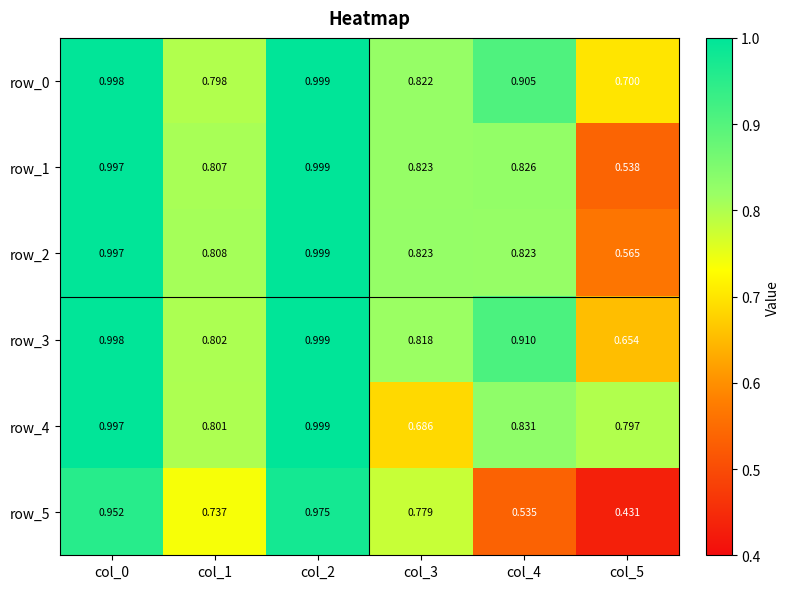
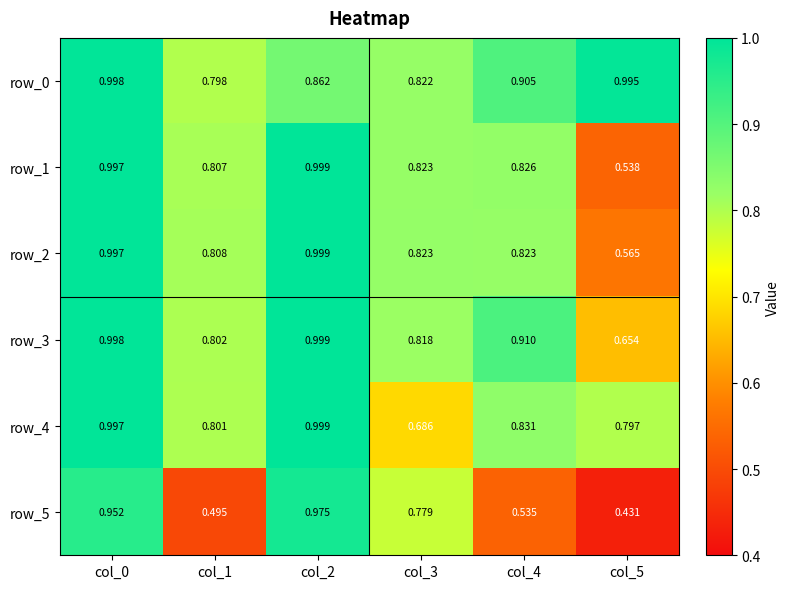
  {
    "row_0": {
      "col_0": 0.998,
      "col_1": 0.798,
-     "col_2": 0.999,
+     "col_2": 0.862,
      "col_3": 0.822,
      "col_4": 0.905,
-     "col_5": 0.700
+     "col_5": 0.995
    },
    "row_1": {
      "col_0": 0.997,
      "col_1": 0.807,
      "col_2": 0.999,
      "col_3": 0.823,
      "col_4": 0.826,
      "col_5": 0.538
    },
    "row_2": {
      "col_0": 0.997,
      "col_1": 0.808,
      "col_2": 0.999,
      "col_3": 0.823,
      "col_4": 0.823,
      "col_5": 0.565
    },
    "row_3": {
      "col_0": 0.998,
      "col_1": 0.802,
      "col_2": 0.999,
      "col_3": 0.818,
      "col_4": 0.910,
      "col_5": 0.654
    },
    "row_4": {
      "col_0": 0.997,
      "col_1": 0.801,
      "col_2": 0.999,
      "col_3": 0.686,
      "col_4": 0.831,
      "col_5": 0.797
    },
    "row_5": {
      "col_0": 0.952,
-     "col_1": 0.737,
+     "col_1": 0.495,
      "col_2": 0.975,
      "col_3": 0.779,
      "col_4": 0.535,
      "col_5": 0.431
    }
  }
